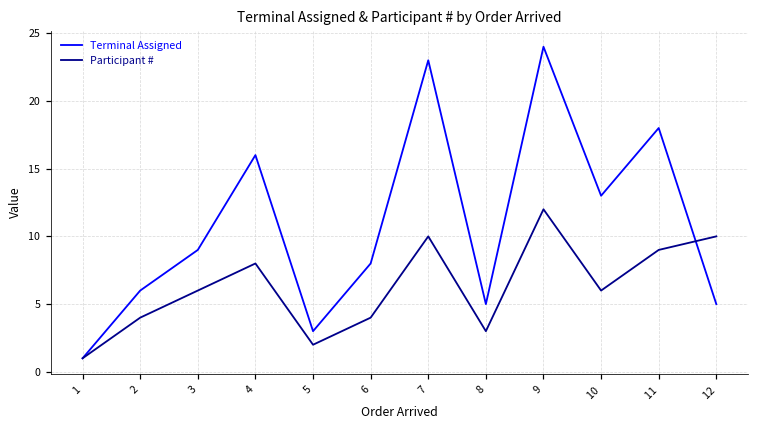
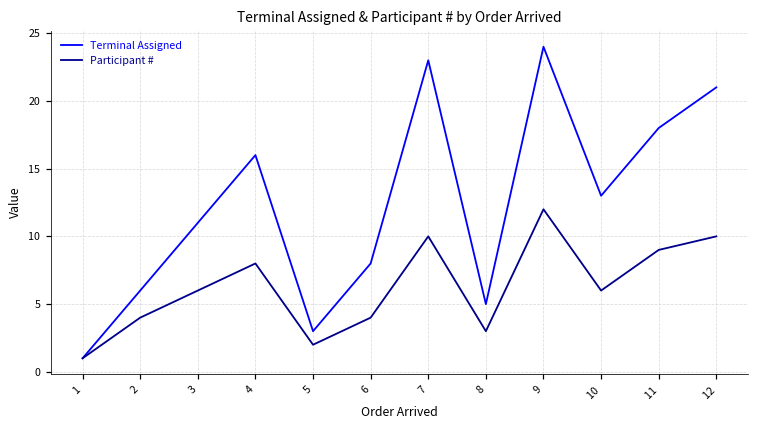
  {
    "Terminal Assigned": {
      "2": 6,
-     "3": 9,
+     "3": 11,
      "4": 16,
      "5": 3,
      "6": 8,
      "7": 23,
      "8": 5,
      "9": 24,
      "10": 13,
      "11": 18,
-     "12": 5
+     "12": 21
    },
    "Participant #": {
      "2": 4,
      "3": 6,
      "4": 8,
      "5": 2,
      "6": 4,
      "7": 10,
      "8": 3,
      "9": 12,
      "10": 6,
      "11": 9,
      "12": 10
    }
  }
